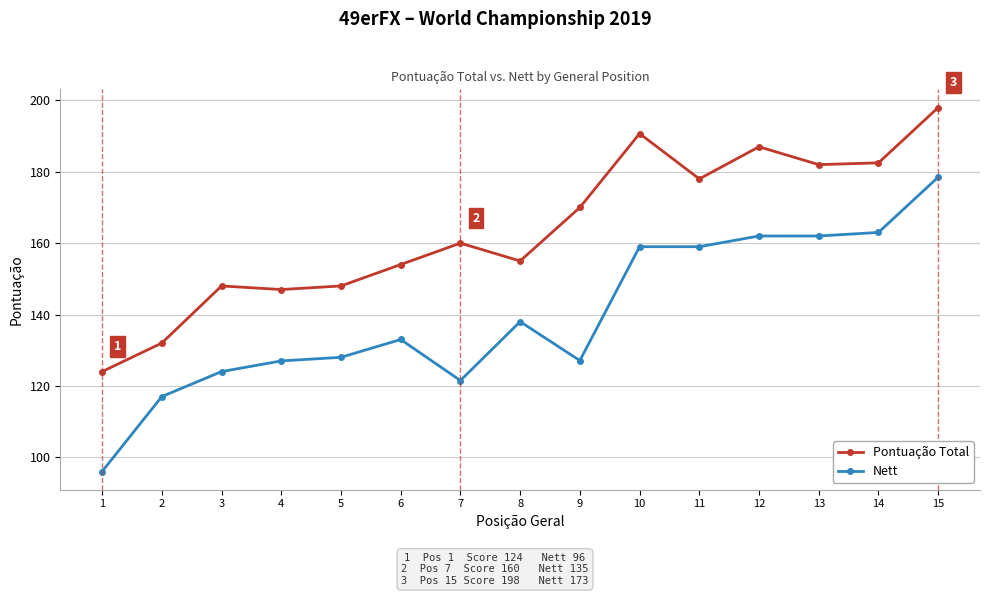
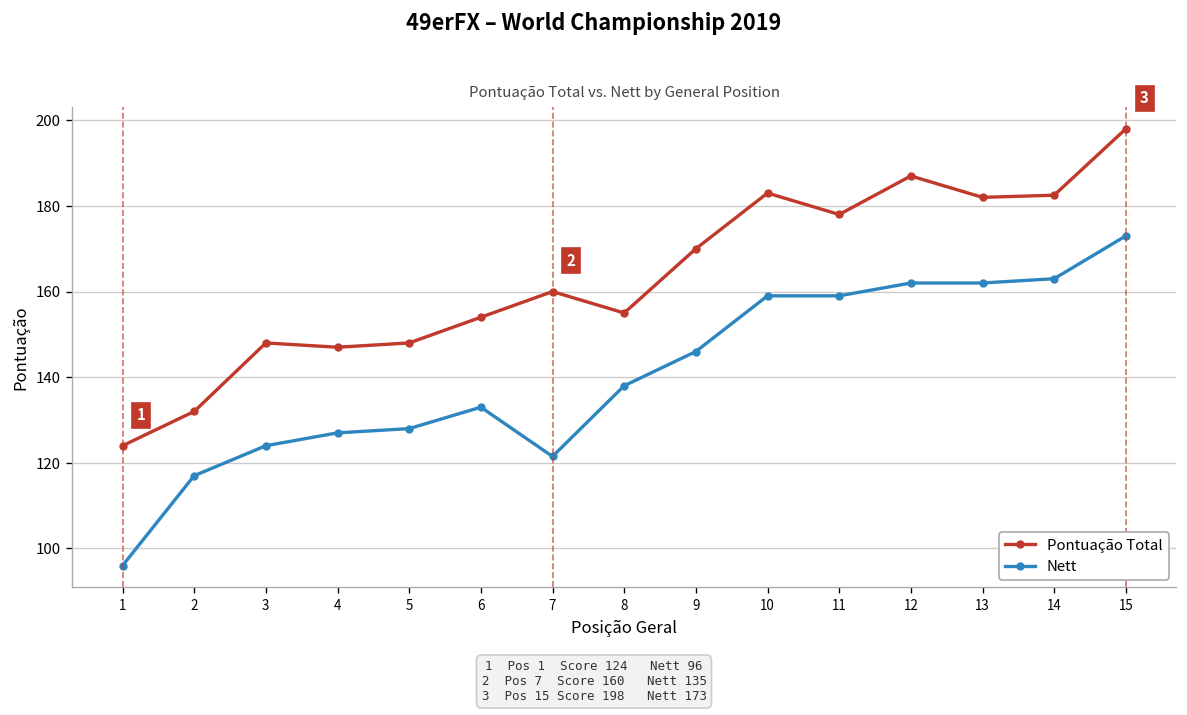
  {
    "Pontuação Total": {
      "2": 132,
      "3": 148,
      "4": 147,
      "5": 148,
      "6": 154,
      "8": 155,
      "9": 170,
-     "10": 191,
+     "10": 183,
      "11": 178,
      "12": 187,
      "13": 182,
      "14": 183
    },
    "Nett": {
      "1": 96,
      "2": 117,
      "3": 124,
      "4": 127,
      "5": 128,
      "6": 133,
      "7": 122,
      "8": 138,
-     "9": 127,
+     "9": 146,
      "10": 159,
      "11": 159,
      "12": 162,
      "13": 162,
      "14": 163,
-     "15": 179
+     "15": 173
    }
  }
